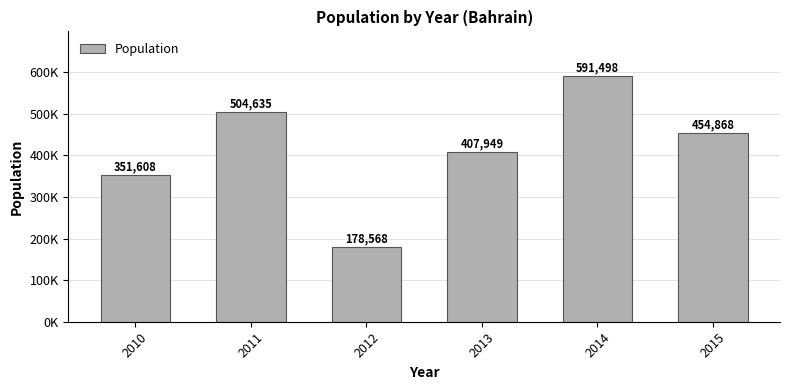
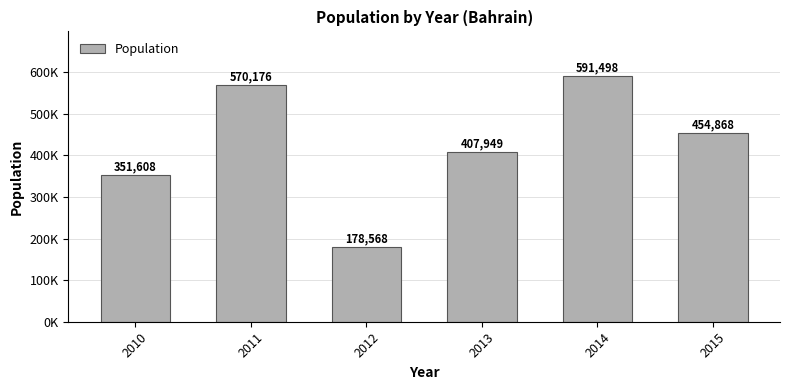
  {
    "2010": "351,608",
-   "2011": "504,635",
+   "2011": "570,176",
    "2012": "178,568",
    "2013": "407,949",
    "2014": "591,498",
    "2015": "454,868"
  }
